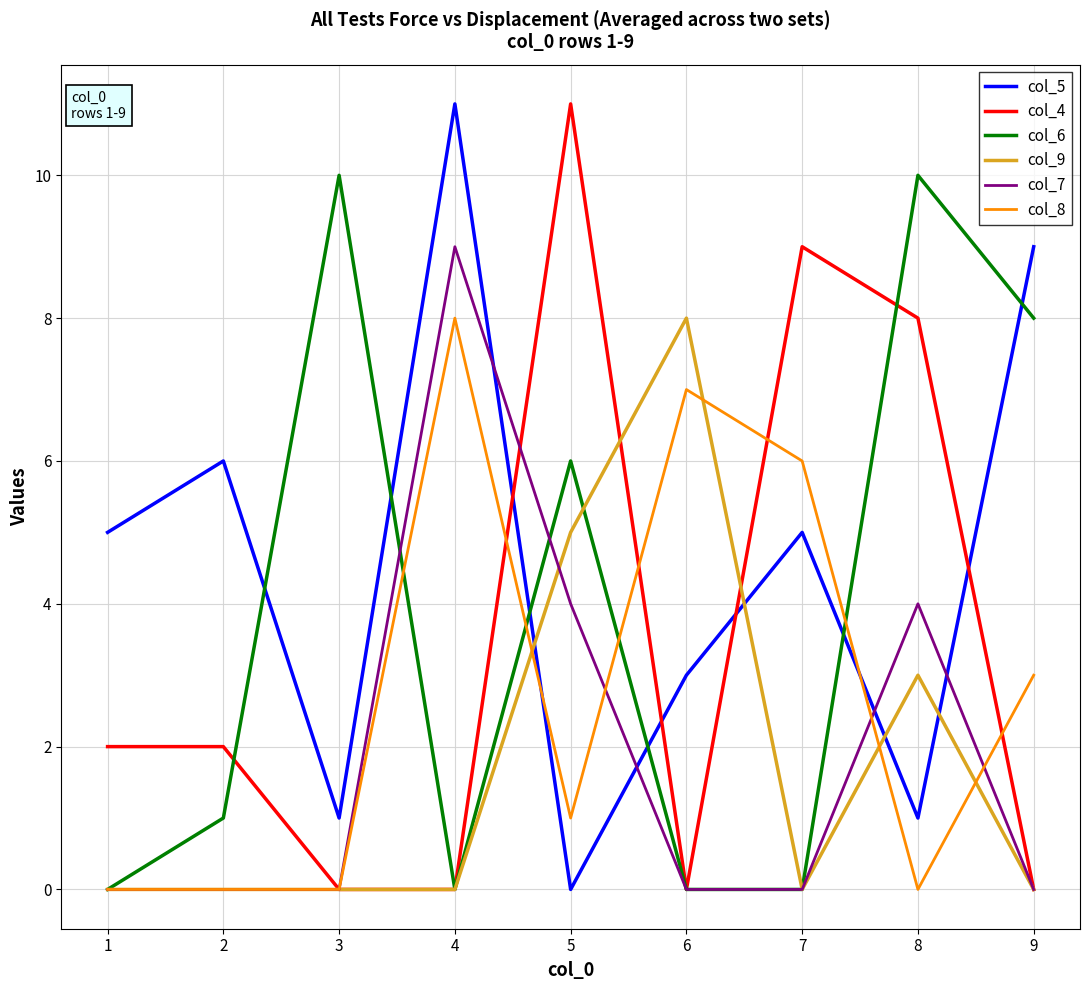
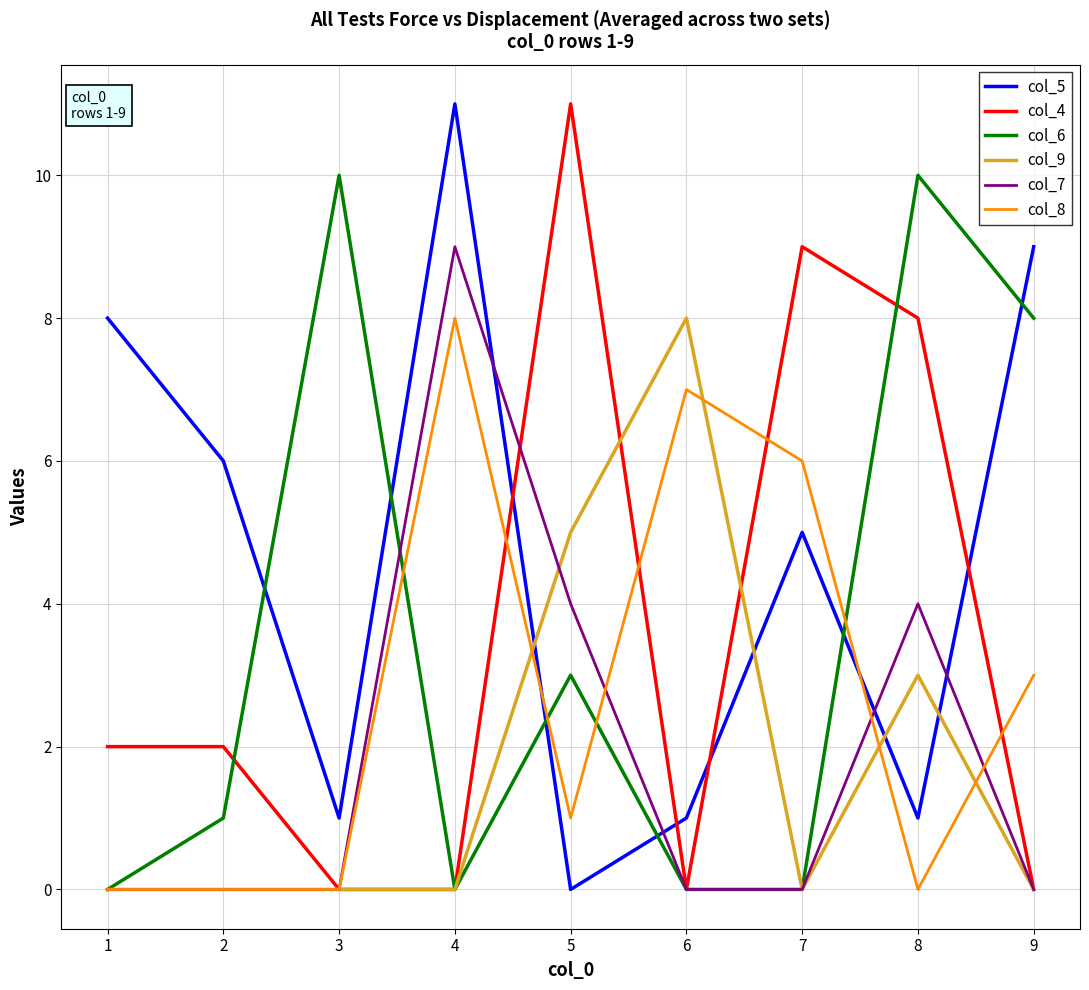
  {
    "col_5": {
-     "1": 5,
+     "1": 8,
      "2": 6,
      "3": 1,
      "4": 11,
      "5": 0,
-     "6": 3,
+     "6": 1,
      "7": 5,
      "8": 1,
      "9": 9
    },
    "col_4": {
      "1": 2,
      "2": 2,
      "5": 11,
      "7": 9,
      "8": 8
    },
    "col_6": {
      "2": 1,
      "3": 10,
-     "5": 6,
+     "5": 3,
      "8": 10,
      "9": 8
    },
    "col_7": {
      "4": 9,
      "5": 4,
      "8": 4
    }
  }
